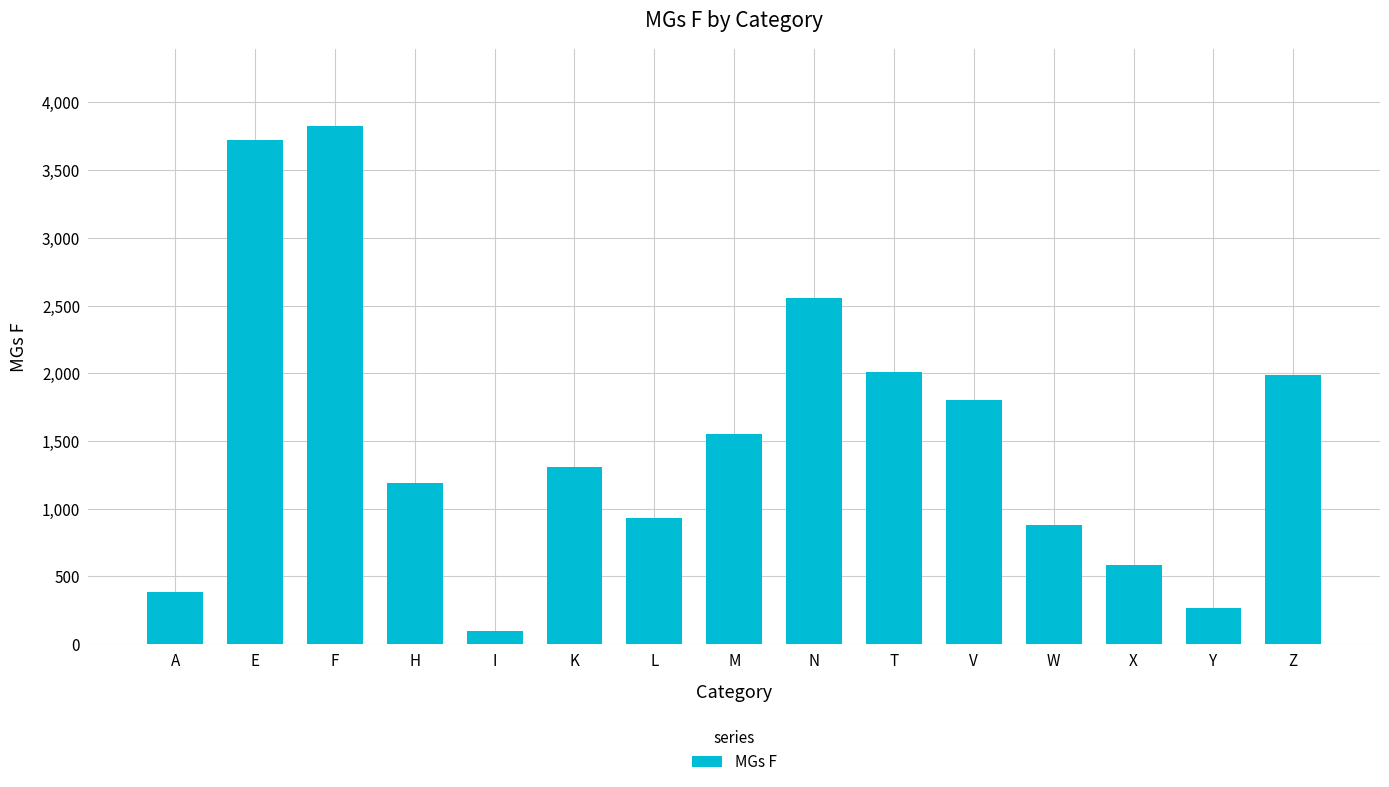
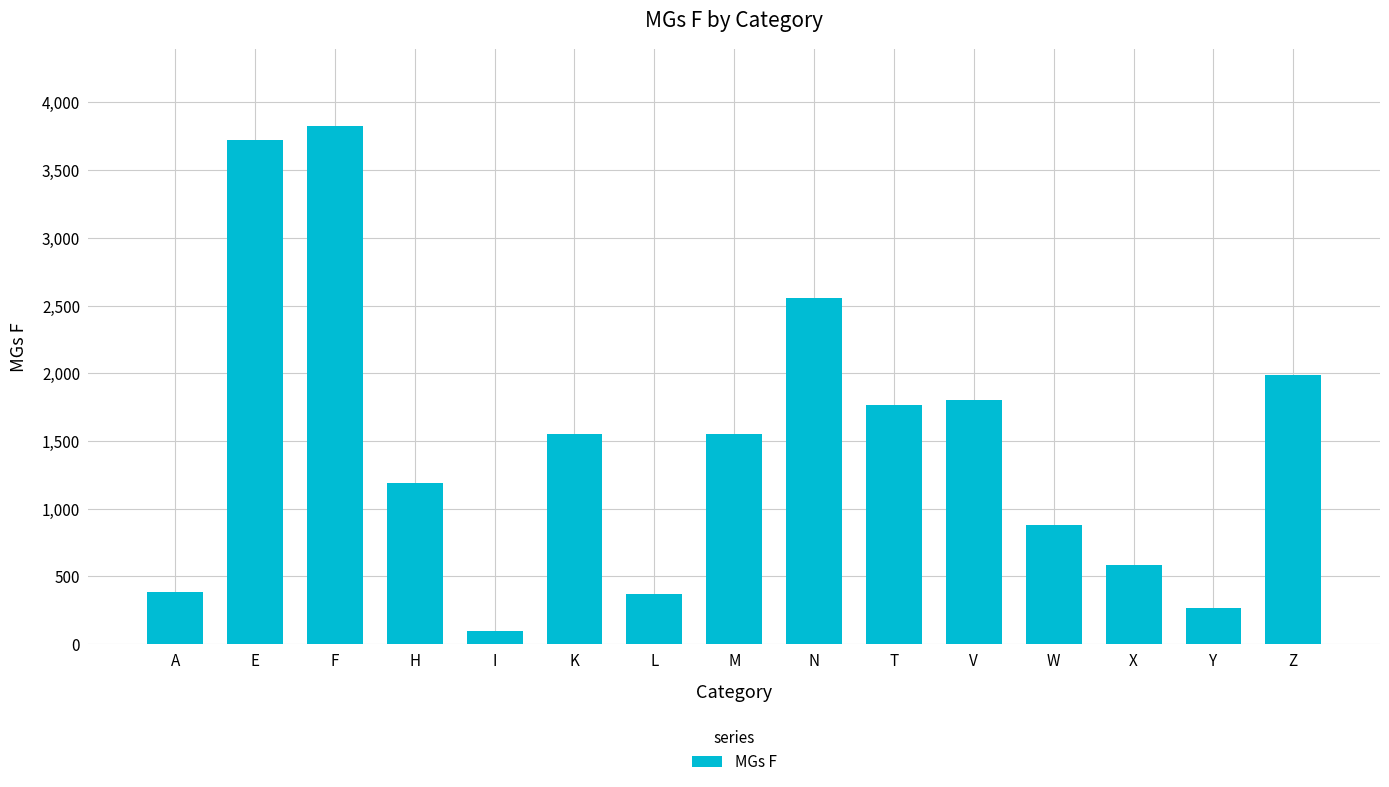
  {
    "A": "380",
    "E": "3,720",
    "F": "3,820",
    "H": "1,190",
    "I": "100",
-   "K": "1,310",
-   "L": "930",
+   "K": "1,550",
+   "L": "370",
    "M": "1,550",
    "N": "2,560",
-   "T": "2,010",
+   "T": "1,770",
    "V": "1,800",
    "W": "880",
    "X": "590",
    "Y": "270",
    "Z": "1,990"
  }
